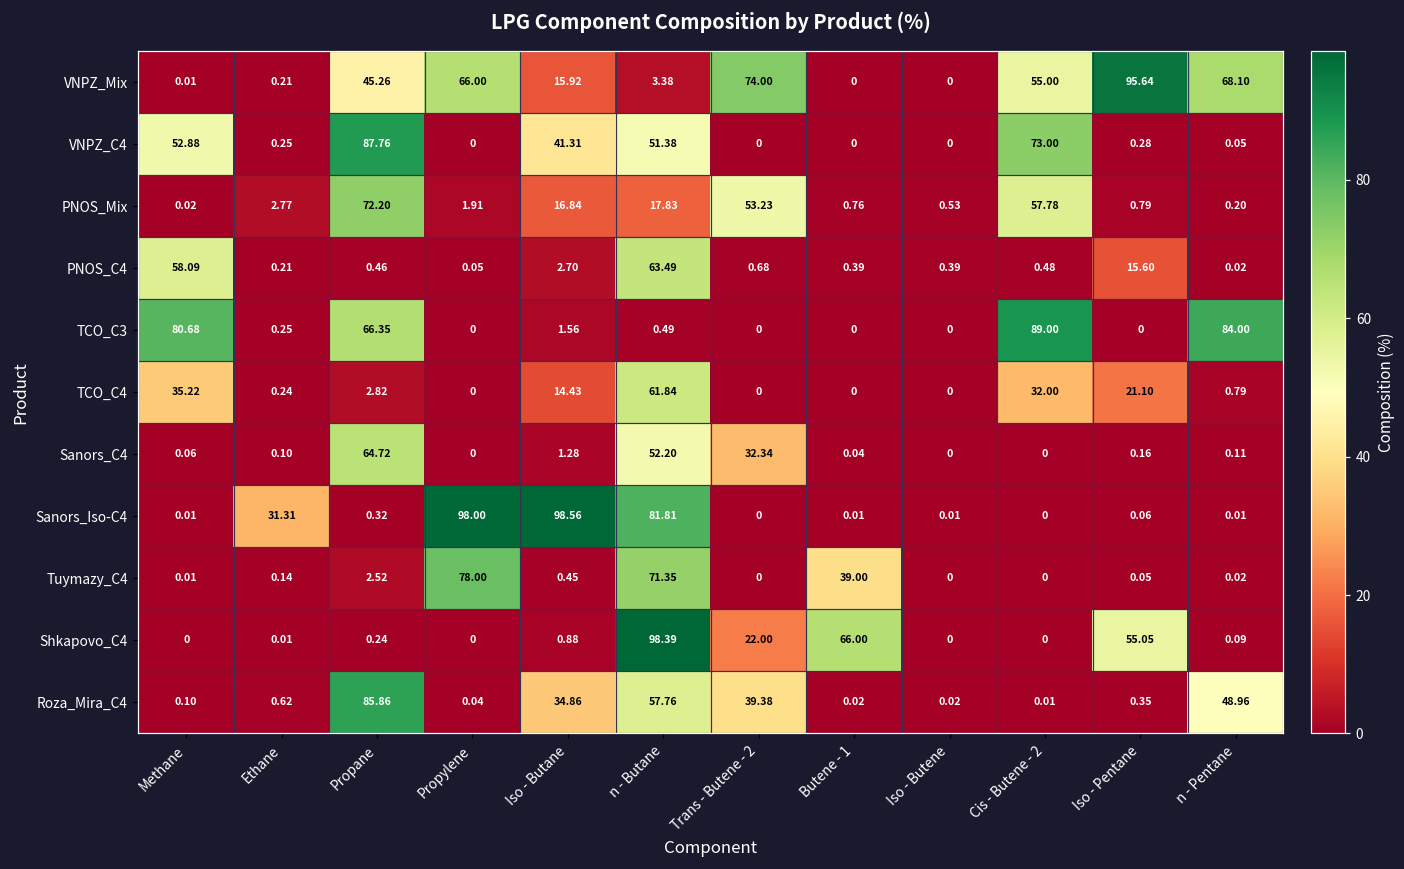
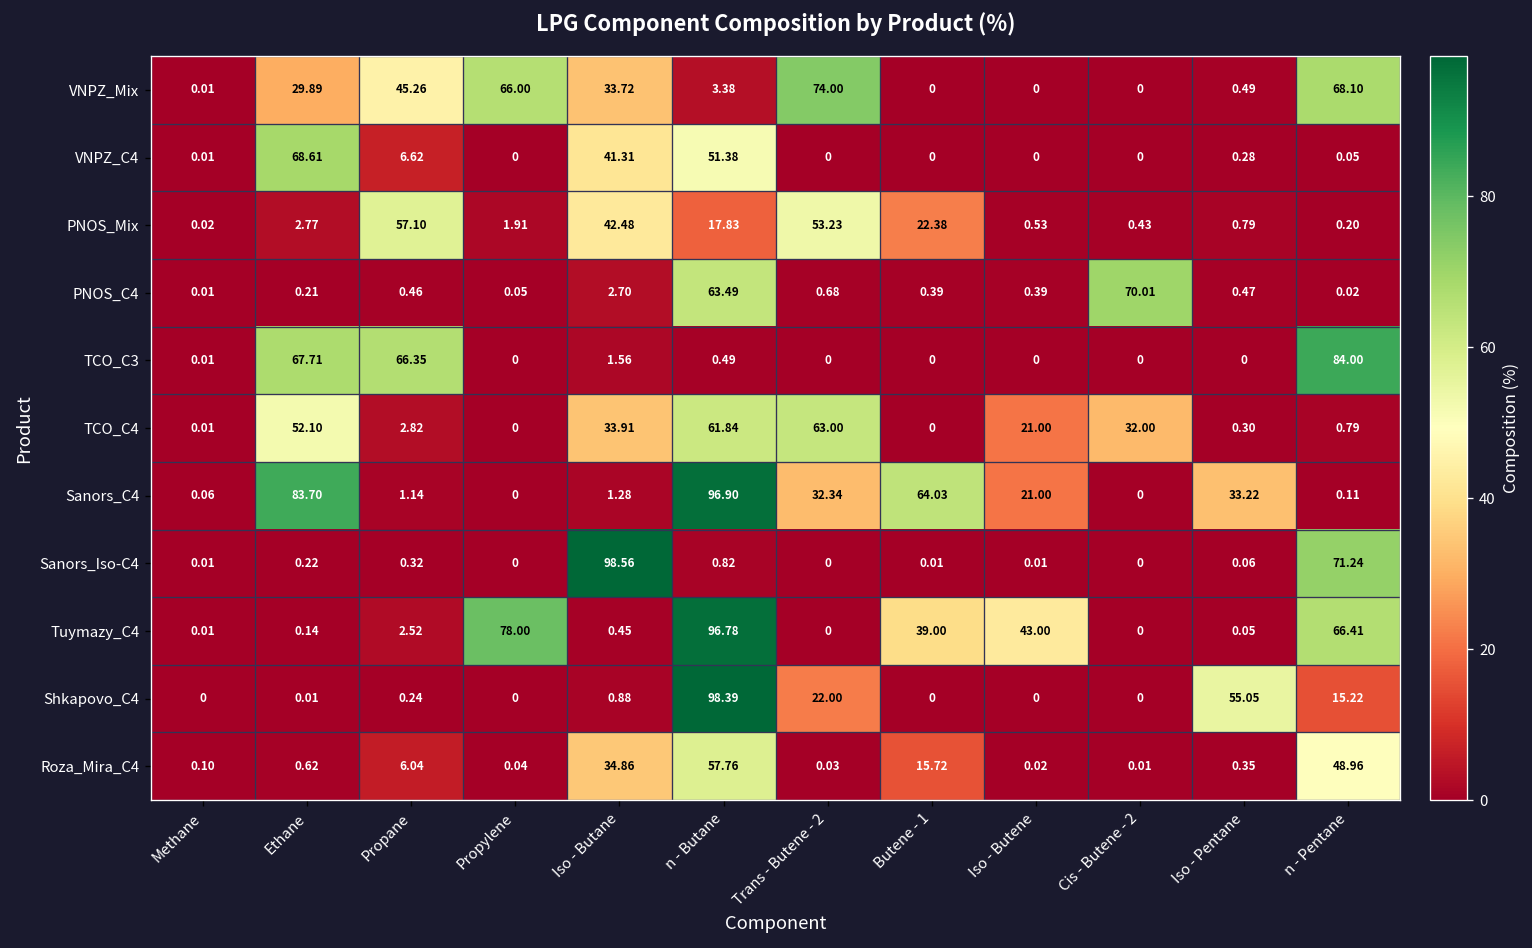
  {
    "VNPZ_Mix": {
      "Methane": 0.01,
-     "Ethane": 0.21,
+     "Ethane": 29.89,
      "Propane": 45.26,
      "Propylene": 66.00,
-     "Iso - Butane": 15.92,
+     "Iso - Butane": 33.72,
      "n - Butane": 3.38,
      "Trans - Butene - 2": 74.00,
      "Butene - 1": 0,
      "Iso - Butene": 0,
-     "Cis - Butene - 2": 55.00,
-     "Iso - Pentane": 95.64,
+     "Cis - Butene - 2": 0,
+     "Iso - Pentane": 0.49,
      "n - Pentane": 68.10
    },
    "VNPZ_C4": {
-     "Methane": 52.88,
-     "Ethane": 0.25,
-     "Propane": 87.76,
+     "Methane": 0.01,
+     "Ethane": 68.61,
+     "Propane": 6.62,
      "Propylene": 0,
      "Iso - Butane": 41.31,
      "n - Butane": 51.38,
      "Trans - Butene - 2": 0,
      "Butene - 1": 0,
      "Iso - Butene": 0,
-     "Cis - Butene - 2": 73.00,
+     "Cis - Butene - 2": 0,
      "Iso - Pentane": 0.28,
      "n - Pentane": 0.05
    },
    "PNOS_Mix": {
      "Methane": 0.02,
      "Ethane": 2.77,
-     "Propane": 72.20,
+     "Propane": 57.10,
      "Propylene": 1.91,
-     "Iso - Butane": 16.84,
+     "Iso - Butane": 42.48,
      "n - Butane": 17.83,
      "Trans - Butene - 2": 53.23,
-     "Butene - 1": 0.76,
+     "Butene - 1": 22.38,
      "Iso - Butene": 0.53,
-     "Cis - Butene - 2": 57.78,
+     "Cis - Butene - 2": 0.43,
      "Iso - Pentane": 0.79,
      "n - Pentane": 0.20
    },
    "PNOS_C4": {
-     "Methane": 58.09,
+     "Methane": 0.01,
      "Ethane": 0.21,
      "Propane": 0.46,
      "Propylene": 0.05,
      "Iso - Butane": 2.70,
      "n - Butane": 63.49,
      "Trans - Butene - 2": 0.68,
      "Butene - 1": 0.39,
      "Iso - Butene": 0.39,
-     "Cis - Butene - 2": 0.48,
-     "Iso - Pentane": 15.60,
+     "Cis - Butene - 2": 70.01,
+     "Iso - Pentane": 0.47,
      "n - Pentane": 0.02
    },
    "TCO_C3": {
-     "Methane": 80.68,
-     "Ethane": 0.25,
+     "Methane": 0.01,
+     "Ethane": 67.71,
      "Propane": 66.35,
      "Propylene": 0,
      "Iso - Butane": 1.56,
      "n - Butane": 0.49,
      "Trans - Butene - 2": 0,
      "Butene - 1": 0,
      "Iso - Butene": 0,
-     "Cis - Butene - 2": 89.00,
+     "Cis - Butene - 2": 0,
      "Iso - Pentane": 0,
      "n - Pentane": 84.00
    },
    "TCO_C4": {
-     "Methane": 35.22,
-     "Ethane": 0.24,
+     "Methane": 0.01,
+     "Ethane": 52.10,
      "Propane": 2.82,
      "Propylene": 0,
-     "Iso - Butane": 14.43,
+     "Iso - Butane": 33.91,
      "n - Butane": 61.84,
-     "Trans - Butene - 2": 0,
+     "Trans - Butene - 2": 63.00,
      "Butene - 1": 0,
-     "Iso - Butene": 0,
+     "Iso - Butene": 21.00,
      "Cis - Butene - 2": 32.00,
-     "Iso - Pentane": 21.10,
+     "Iso - Pentane": 0.30,
      "n - Pentane": 0.79
    },
    "Sanors_C4": {
      "Methane": 0.06,
-     "Ethane": 0.10,
-     "Propane": 64.72,
+     "Ethane": 83.70,
+     "Propane": 1.14,
      "Propylene": 0,
      "Iso - Butane": 1.28,
-     "n - Butane": 52.20,
+     "n - Butane": 96.90,
      "Trans - Butene - 2": 32.34,
-     "Butene - 1": 0.04,
-     "Iso - Butene": 0,
+     "Butene - 1": 64.03,
+     "Iso - Butene": 21.00,
      "Cis - Butene - 2": 0,
-     "Iso - Pentane": 0.16,
+     "Iso - Pentane": 33.22,
      "n - Pentane": 0.11
    },
    "Sanors_Iso-C4": {
      "Methane": 0.01,
-     "Ethane": 31.31,
+     "Ethane": 0.22,
      "Propane": 0.32,
-     "Propylene": 98.00,
+     "Propylene": 0,
      "Iso - Butane": 98.56,
-     "n - Butane": 81.81,
+     "n - Butane": 0.82,
      "Trans - Butene - 2": 0,
      "Butene - 1": 0.01,
      "Iso - Butene": 0.01,
      "Cis - Butene - 2": 0,
      "Iso - Pentane": 0.06,
-     "n - Pentane": 0.01
+     "n - Pentane": 71.24
    },
    "Tuymazy_C4": {
      "Methane": 0.01,
      "Ethane": 0.14,
      "Propane": 2.52,
      "Propylene": 78.00,
      "Iso - Butane": 0.45,
-     "n - Butane": 71.35,
+     "n - Butane": 96.78,
      "Trans - Butene - 2": 0,
      "Butene - 1": 39.00,
-     "Iso - Butene": 0,
+     "Iso - Butene": 43.00,
      "Cis - Butene - 2": 0,
      "Iso - Pentane": 0.05,
-     "n - Pentane": 0.02
+     "n - Pentane": 66.41
    },
    "Shkapovo_C4": {
      "Methane": 0,
      "Ethane": 0.01,
      "Propane": 0.24,
      "Propylene": 0,
      "Iso - Butane": 0.88,
      "n - Butane": 98.39,
      "Trans - Butene - 2": 22.00,
-     "Butene - 1": 66.00,
+     "Butene - 1": 0,
      "Iso - Butene": 0,
      "Cis - Butene - 2": 0,
      "Iso - Pentane": 55.05,
-     "n - Pentane": 0.09
+     "n - Pentane": 15.22
    },
    "Roza_Mira_C4": {
      "Methane": 0.10,
      "Ethane": 0.62,
-     "Propane": 85.86,
+     "Propane": 6.04,
      "Propylene": 0.04,
      "Iso - Butane": 34.86,
      "n - Butane": 57.76,
-     "Trans - Butene - 2": 39.38,
-     "Butene - 1": 0.02,
+     "Trans - Butene - 2": 0.03,
+     "Butene - 1": 15.72,
      "Iso - Butene": 0.02,
      "Cis - Butene - 2": 0.01,
      "Iso - Pentane": 0.35,
      "n - Pentane": 48.96
    }
  }
